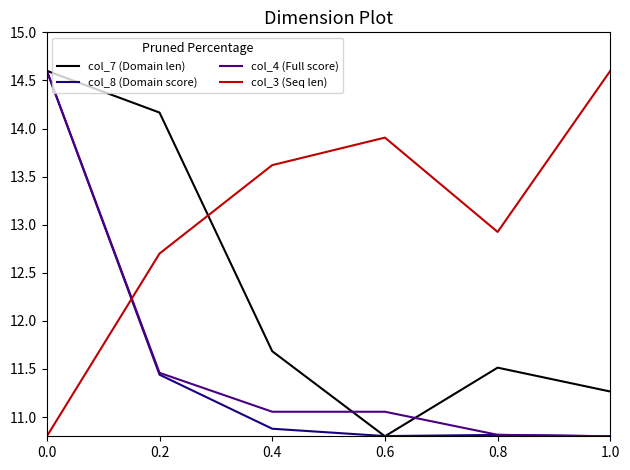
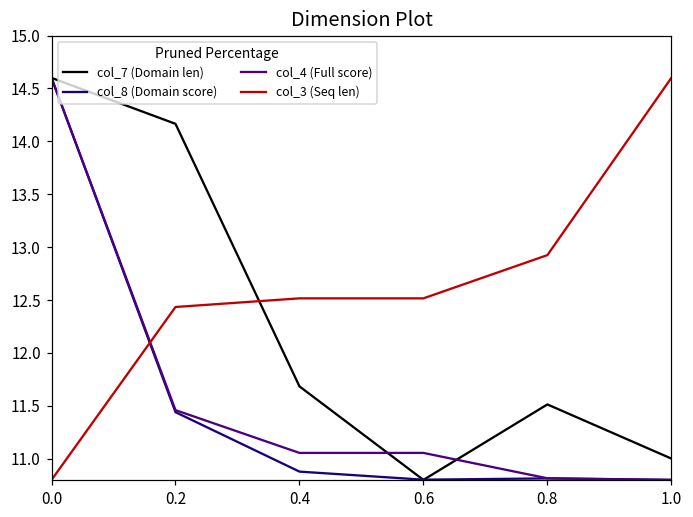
  {
    "col_7 (Domain len)": {
      "0.2": 14.2,
      "0.4": 11.7,
      "0.8": 11.5,
-     "1.0": 11.3
+     "1.0": 11.0
    },
    "col_3 (Seq len)": {
      "0.0": 10.8,
-     "0.2": 12.7,
-     "0.4": 13.6,
-     "0.6": 13.9,
+     "0.2": 12.4,
+     "0.4": 12.5,
+     "0.6": 12.5,
      "0.8": 12.9,
      "1.0": 14.6
    }
  }
